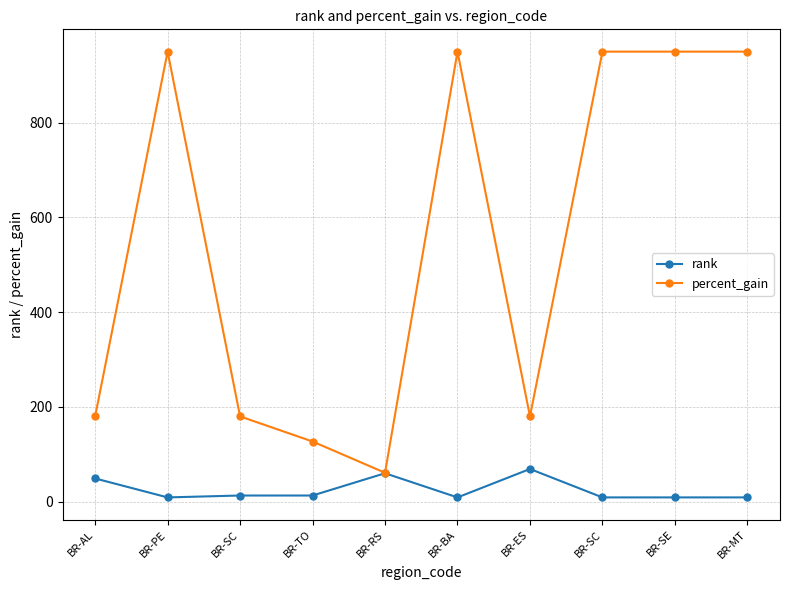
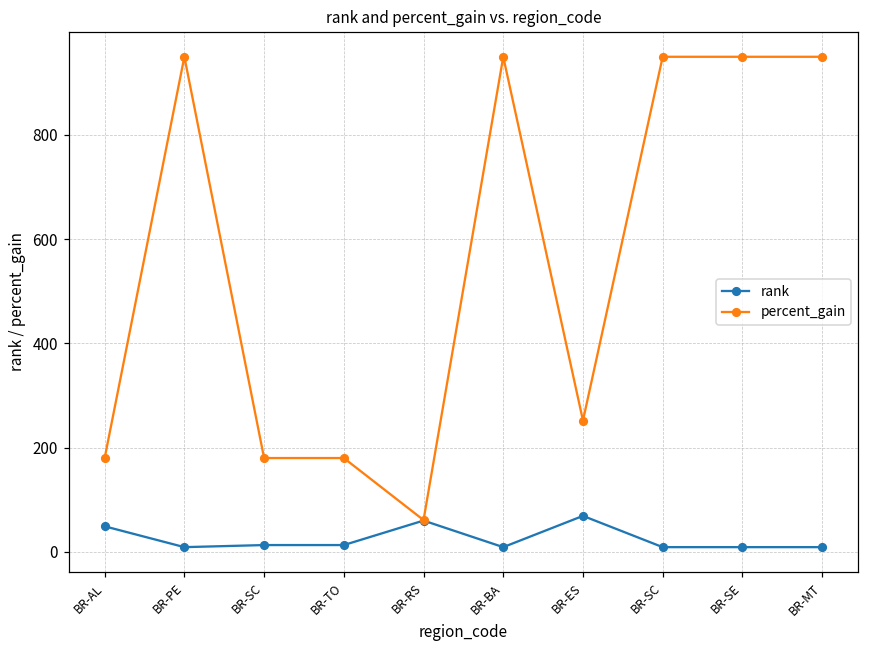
  {
    "rank": {
      "BR-AL": 50,
      "BR-PE": 10,
      "BR-TO": 10,
      "BR-BA": 10,
      "BR-ES": 70,
      "BR-SE": 10,
      "BR-MT": 10
    },
    "percent_gain": {
      "BR-AL": 180,
      "BR-PE": 950,
-     "BR-TO": 130,
+     "BR-TO": 180,
      "BR-BA": 950,
-     "BR-ES": 180,
+     "BR-ES": 250,
      "BR-SE": 950,
      "BR-MT": 950
    }
  }
